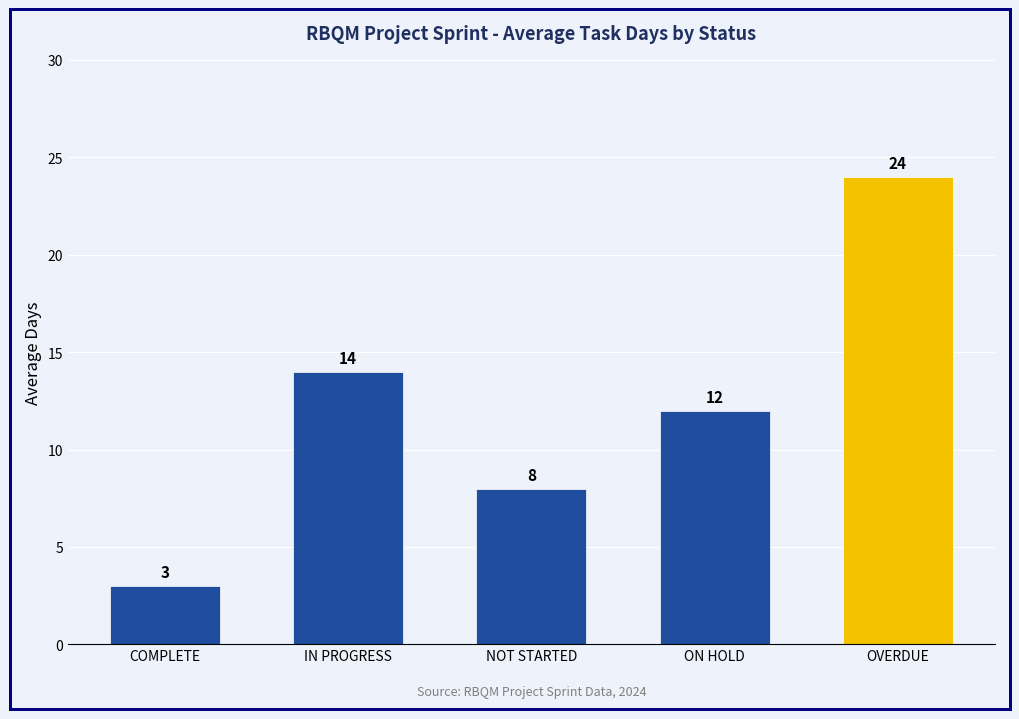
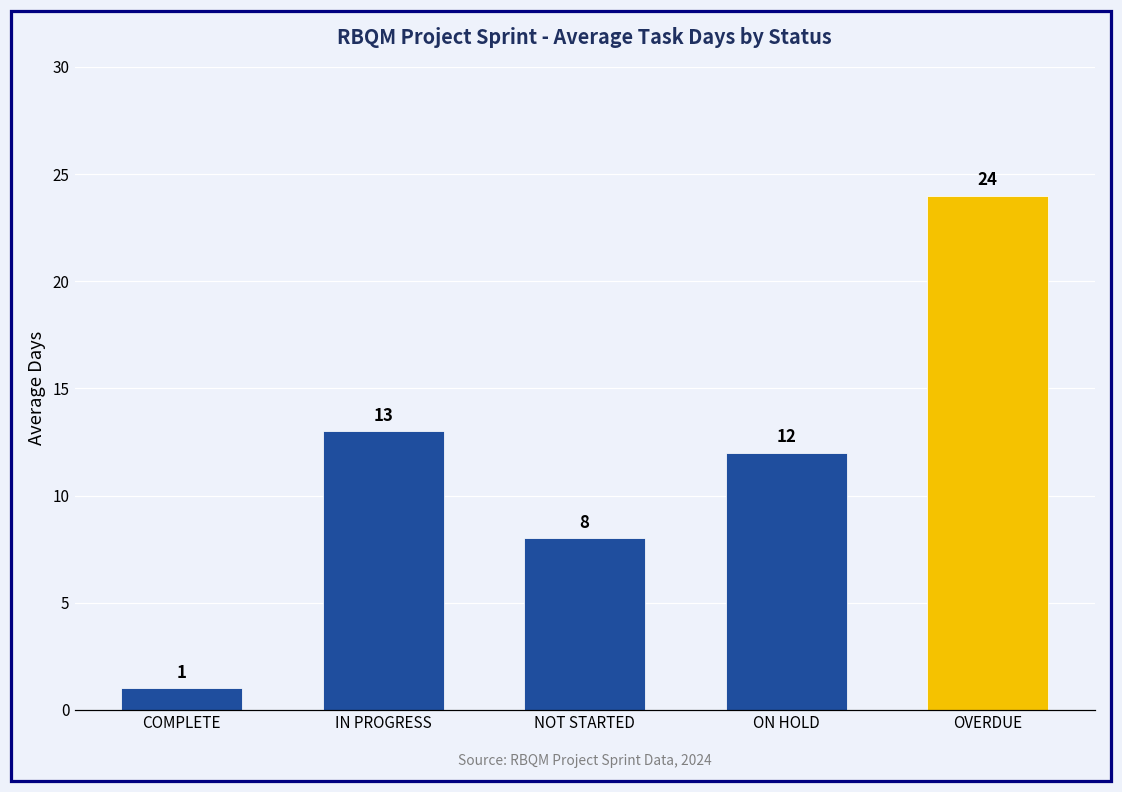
  {
-   "COMPLETE": 3,
-   "IN PROGRESS": 14,
+   "COMPLETE": 1,
+   "IN PROGRESS": 13,
    "NOT STARTED": 8,
    "ON HOLD": 12,
    "OVERDUE": 24
  }
